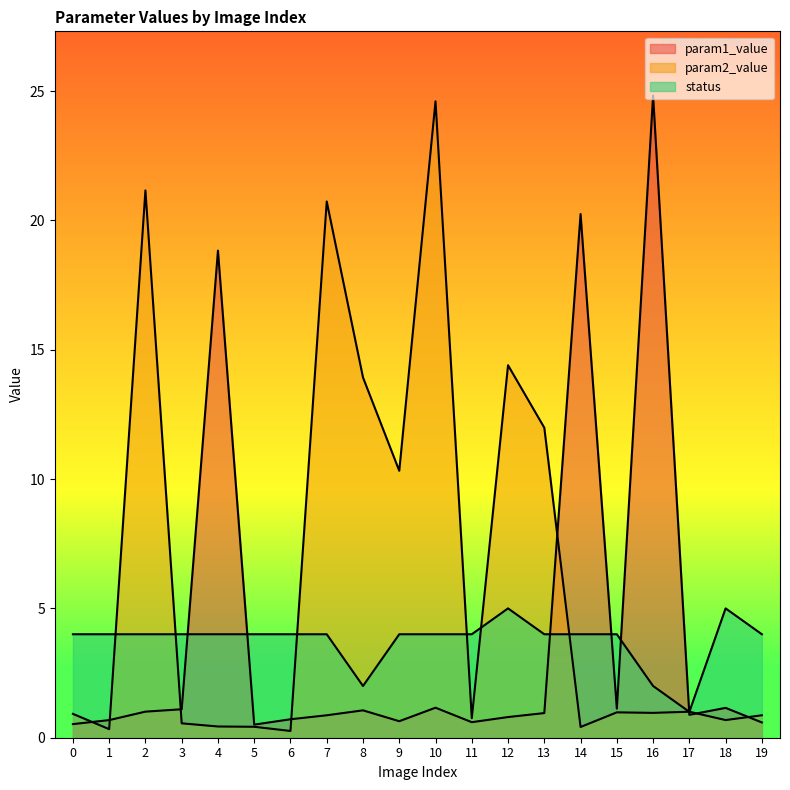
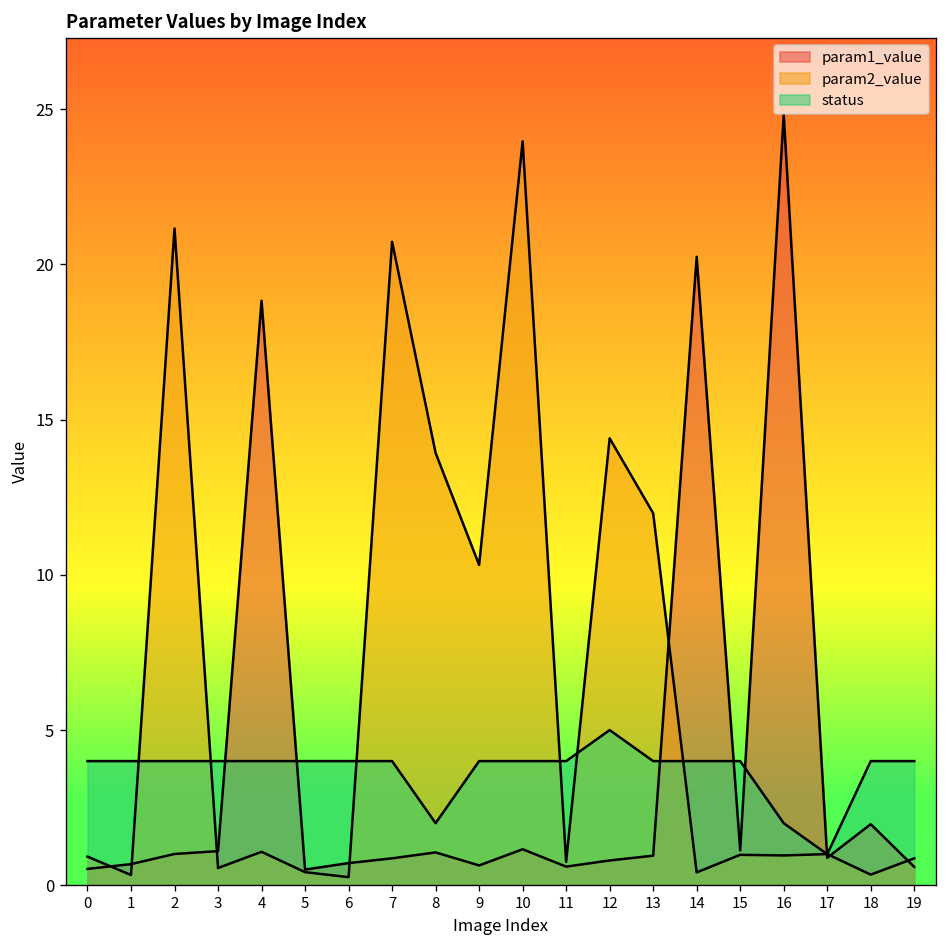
  {
    "param1_value": {
      "0": 0.5,
      "1": 0.7,
      "2": 1.0,
      "3": 1.1,
      "4": 18.8,
      "6": 0.7,
      "7": 0.9,
      "8": 1.1,
      "9": 0.6,
      "10": 1.2,
      "11": 0.6,
      "12": 0.8,
      "13": 1.0,
      "14": 20.2,
      "15": 1.1,
      "17": 0.9,
-     "18": 1.2,
+     "18": 2.0,
      "19": 0.6
    },
    "param2_value": {
      "0": 0.9,
      "1": 0.3,
      "2": 21.2,
      "3": 0.6,
-     "4": 0.4,
+     "4": 1.1,
      "6": 0.3,
      "7": 20.7,
      "8": 13.9,
      "9": 10.3,
-     "10": 24.6,
+     "10": 24.0,
      "11": 0.8,
      "12": 14.4,
      "13": 12.0,
      "14": 0.4,
      "15": 1.0,
      "16": 1.0,
-     "18": 0.7,
+     "18": 0.3,
      "19": 0.9
    },
    "status": {
      "0": 4,
      "1": 4,
      "2": 4,
      "3": 4,
      "4": 4,
      "5": 4,
      "6": 4,
      "7": 4,
      "8": 2,
      "9": 4,
      "10": 4,
      "11": 4,
      "12": 5,
      "13": 4,
      "14": 4,
      "15": 4,
      "16": 2,
-     "18": 5,
+     "18": 4,
      "19": 4
    }
  }
